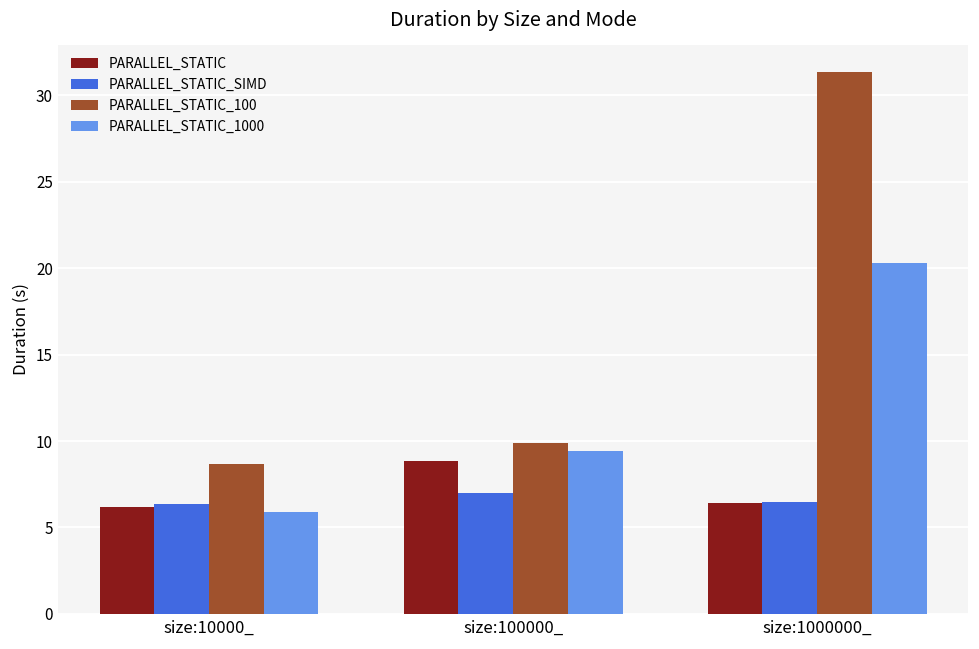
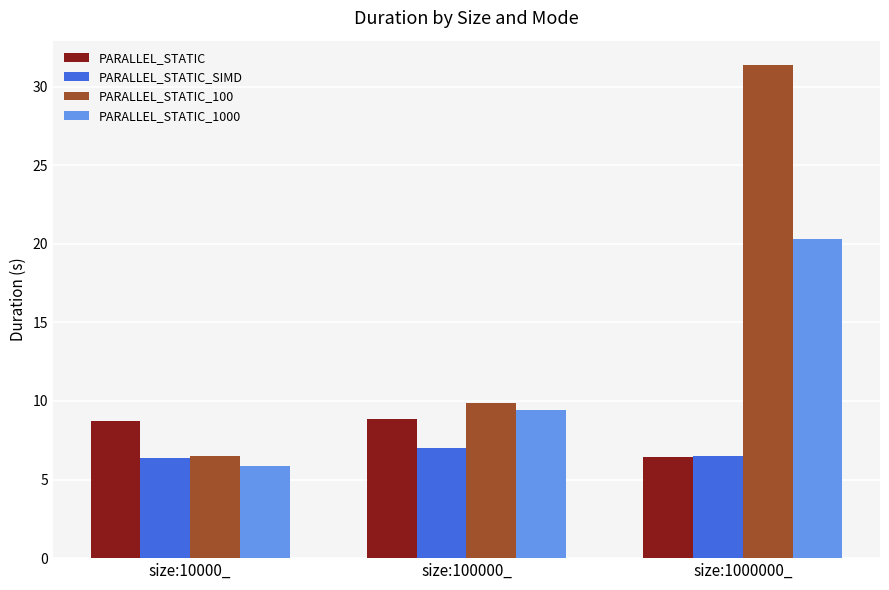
  {
    "PARALLEL_STATIC": {
-     "size:10000_": 6.2,
+     "size:10000_": 8.7,
      "size:100000_": 8.8,
      "size:1000000_": 6.4
    },
    "PARALLEL_STATIC_100": {
-     "size:10000_": 8.6,
+     "size:10000_": 6.5,
      "size:100000_": 9.9,
      "size:1000000_": 31.4
    }
  }
